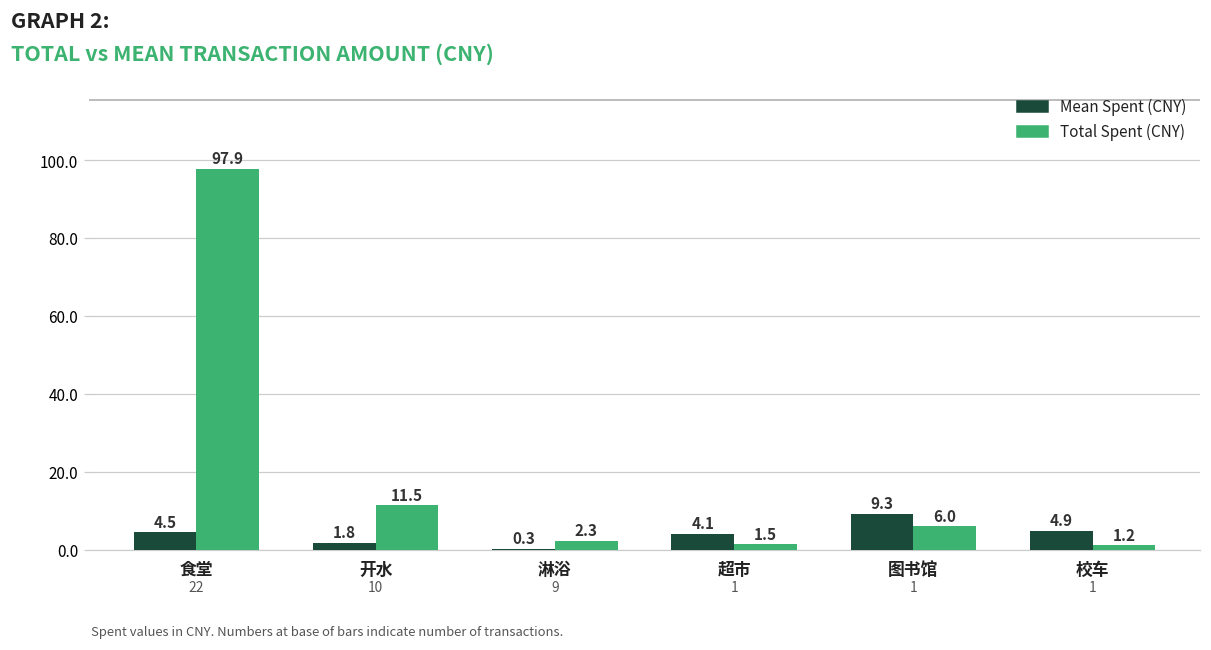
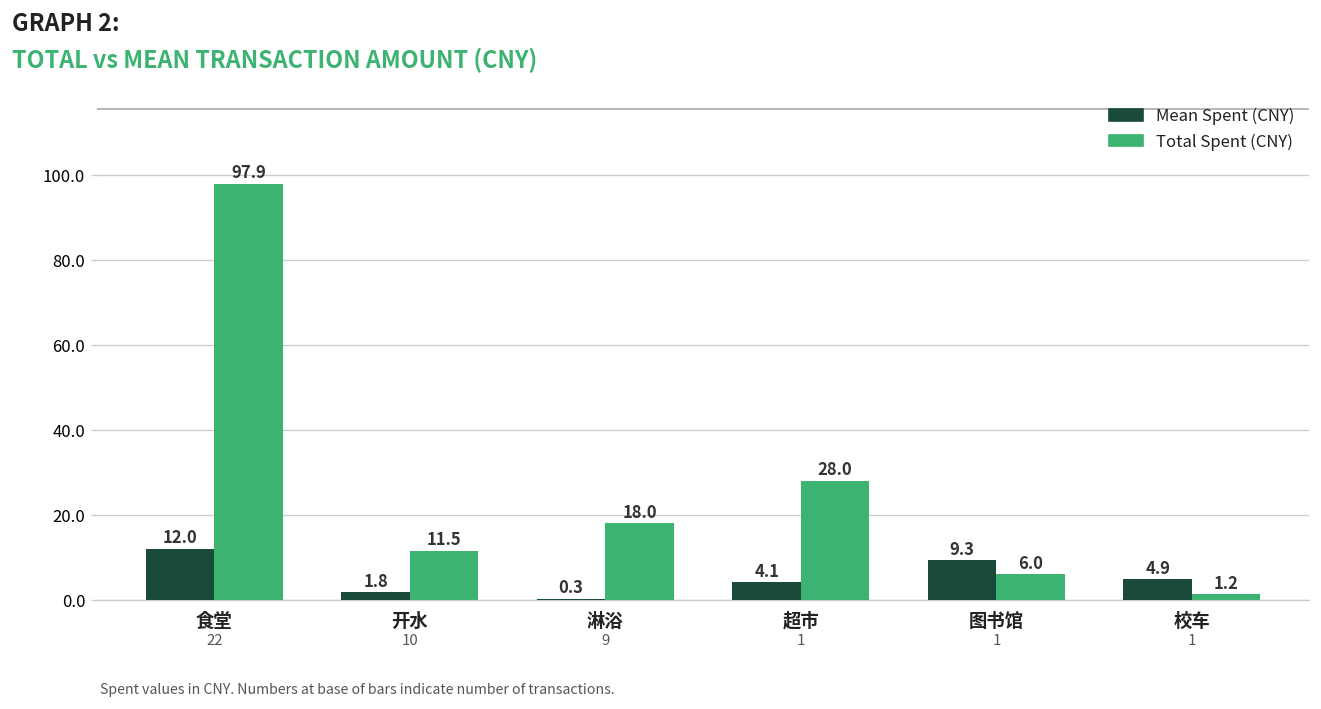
  {
    "Mean Spent (CNY)": {
-     "食堂": 4.5,
+     "食堂": 12.0,
      "开水": 1.8,
      "淋浴": 0.3,
      "超市": 4.1,
      "图书馆": 9.3,
      "校车": 4.9
    },
    "Total Spent (CNY)": {
      "食堂": 97.9,
      "开水": 11.5,
-     "淋浴": 2.3,
-     "超市": 1.5,
+     "淋浴": 18.0,
+     "超市": 28.0,
      "图书馆": 6.0,
      "校车": 1.2
    }
  }
